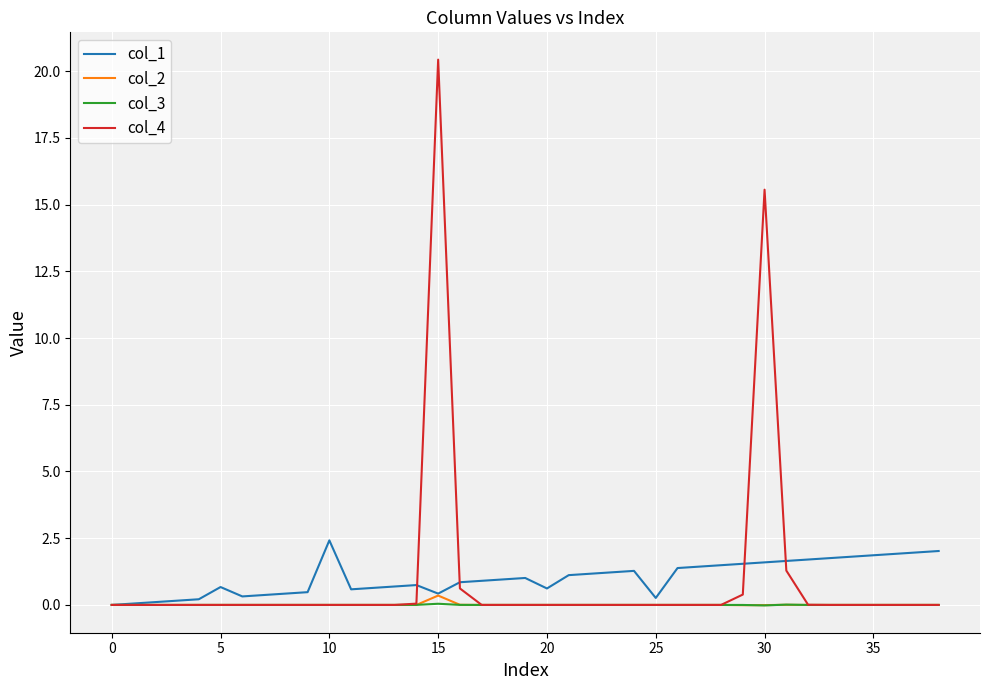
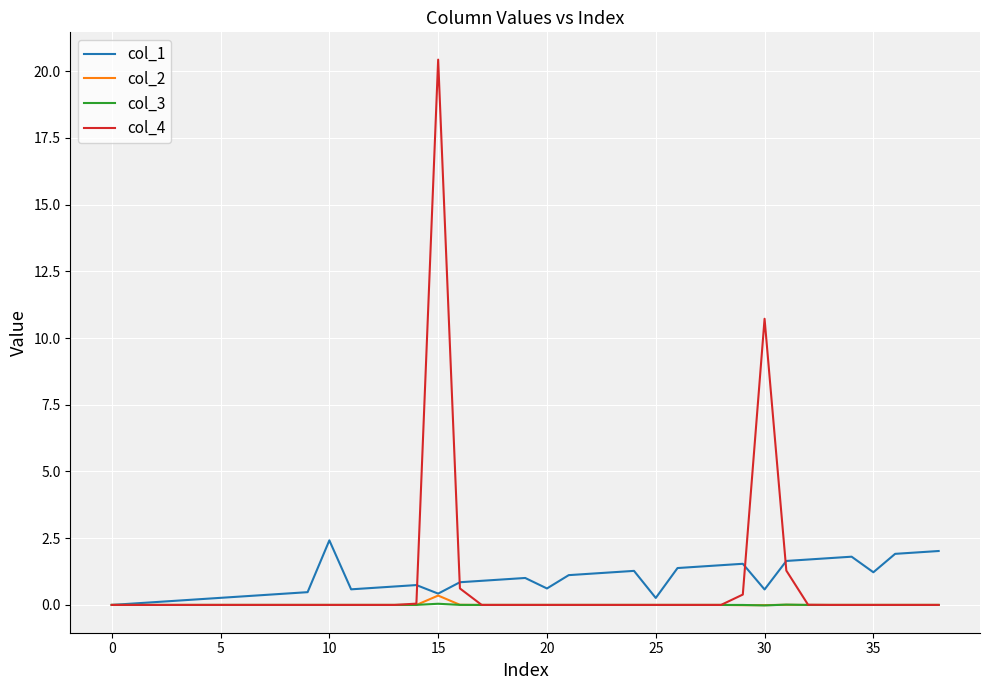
  {
    "col_1": {
-     "5": 0.7,
+     "5": 0.3,
      "10": 2.4,
      "20": 0.6,
      "25": 0.3,
-     "30": 1.6,
-     "35": 1.9
+     "30": 0.6,
+     "35": 1.2
    },
    "col_3": {
      "15": 0.0
    },
    "col_4": {
      "15": 20.4,
-     "30": 15.6
+     "30": 10.7
    }
  }
